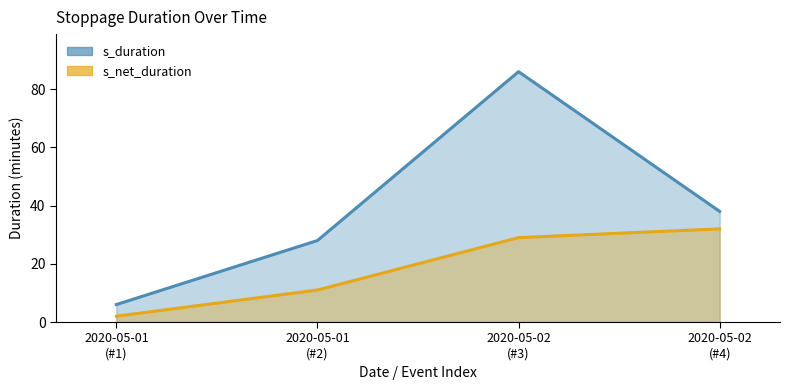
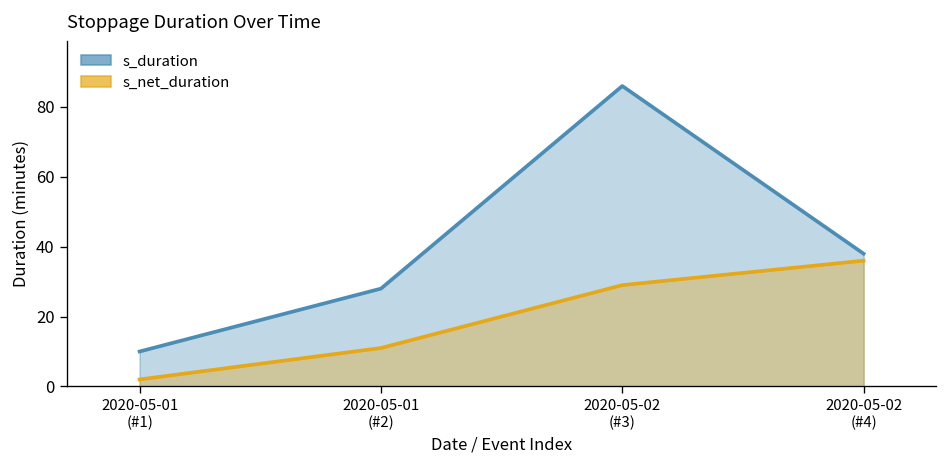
  {
    "s_duration": {
-     "2020-05-01 (#1)": 6,
+     "2020-05-01 (#1)": 10,
      "2020-05-01 (#2)": 28,
      "2020-05-02 (#3)": 86,
      "2020-05-02 (#4)": 38
    },
    "s_net_duration": {
      "2020-05-01 (#1)": 2,
      "2020-05-01 (#2)": 11,
      "2020-05-02 (#3)": 29,
-     "2020-05-02 (#4)": 32
+     "2020-05-02 (#4)": 36
    }
  }
